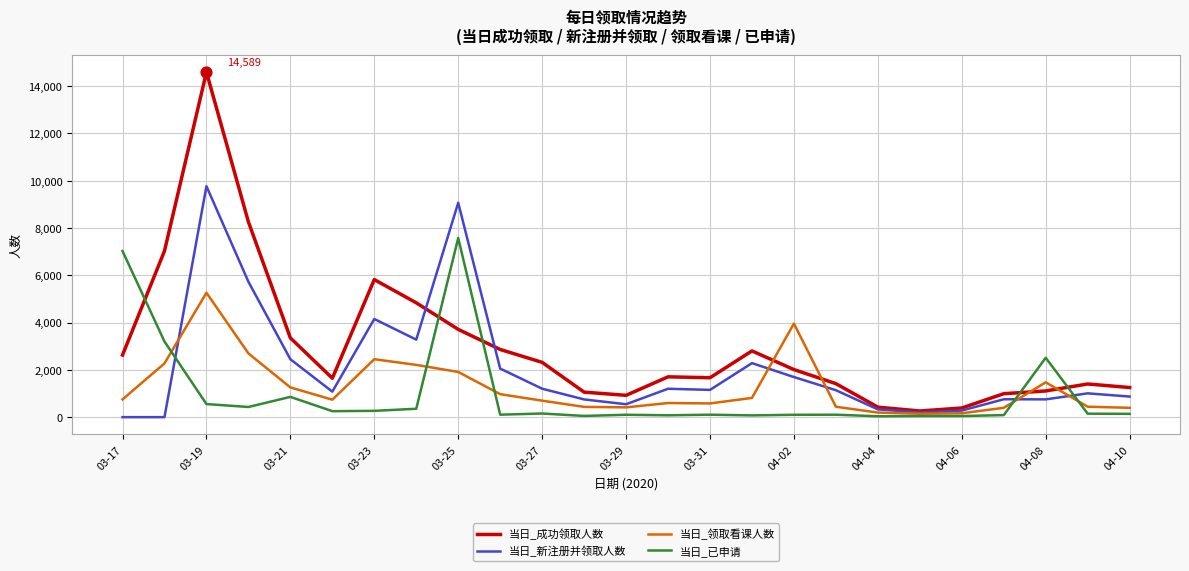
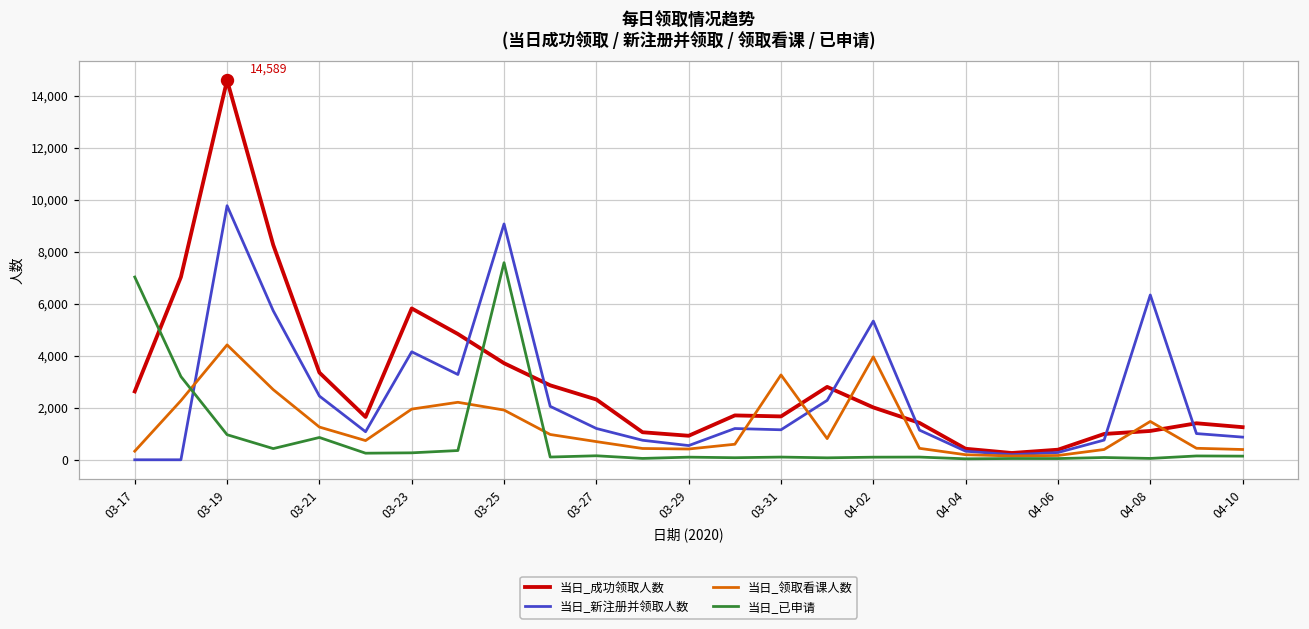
  {
    "当日_新注册并领取人数": {
      "03-17": "0",
      "03-19": "9,800",
      "03-21": "2,400",
      "03-23": "4,200",
      "03-25": "9,100",
      "03-27": "1,200",
      "03-29": "500",
      "03-31": "1,200",
-     "04-02": "1,700",
-     "04-08": "800",
+     "04-02": "5,300",
+     "04-08": "6,300",
      "04-10": "900"
    },
    "当日_领取看课人数": {
-     "03-17": "800",
-     "03-19": "5,300",
+     "03-17": "300",
+     "03-19": "4,400",
      "03-21": "1,300",
-     "03-23": "2,500",
+     "03-23": "1,900",
      "03-25": "1,900",
      "03-27": "700",
      "03-29": "400",
-     "03-31": "600",
+     "03-31": "3,300",
      "04-02": "4,000",
      "04-04": "200",
      "04-06": "200",
      "04-08": "1,500",
      "04-10": "400"
    },
    "当日_已申请": {
      "03-17": "7,000",
-     "03-19": "600",
+     "03-19": "1,000",
      "03-21": "900",
      "03-23": "300",
      "03-25": "7,600",
      "03-27": "200",
      "03-29": "100",
      "03-31": "100",
      "04-02": "100",
      "04-04": "0",
      "04-06": "0",
-     "04-08": "2,500",
+     "04-08": "100",
      "04-10": "100"
    }
  }
